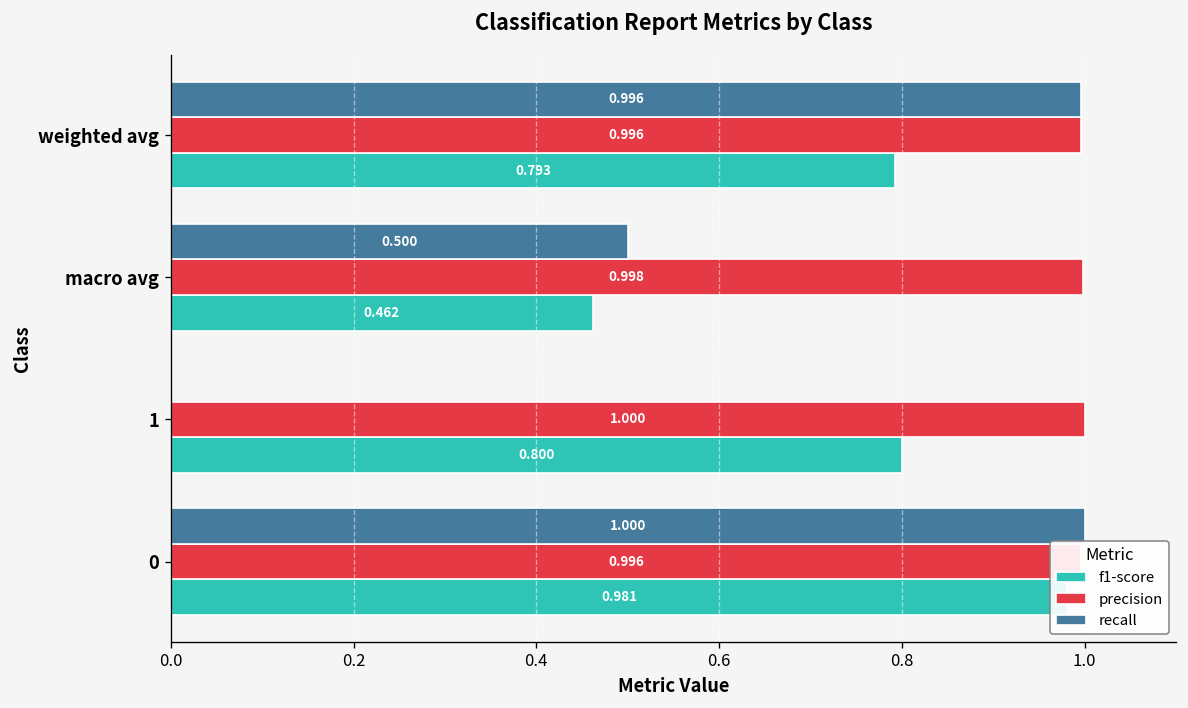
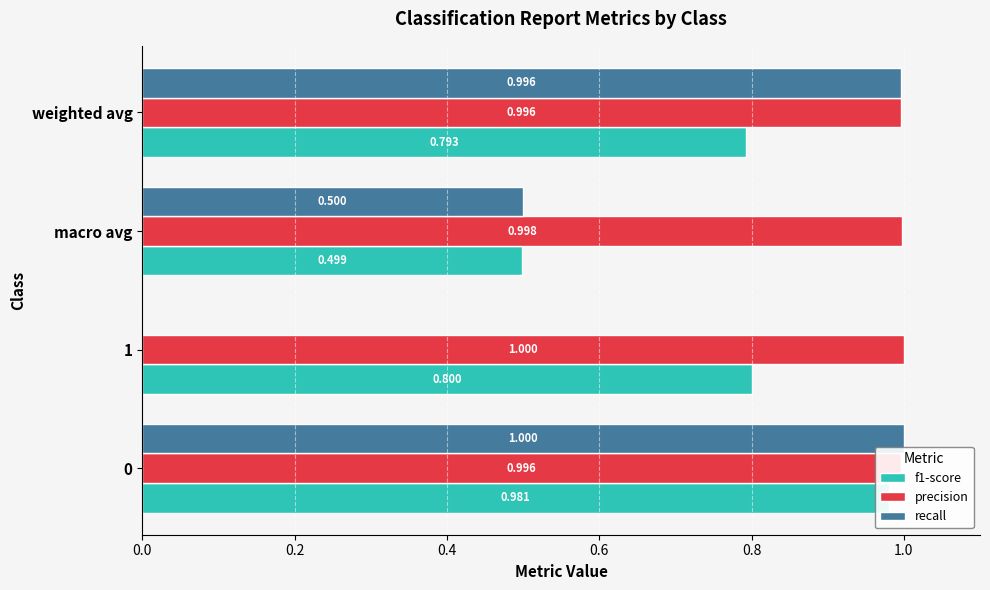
  {
    "f1-score": {
      "weighted avg": 0.793,
-     "macro avg": 0.462,
+     "macro avg": 0.499,
      "1": 0.800
    },
    "precision": {
      "weighted avg": 0.996,
      "macro avg": 0.998,
      "1": 1.000
    },
    "recall": {
      "weighted avg": 0.996,
      "macro avg": 0.500,
      "0": 1.000
    }
  }
